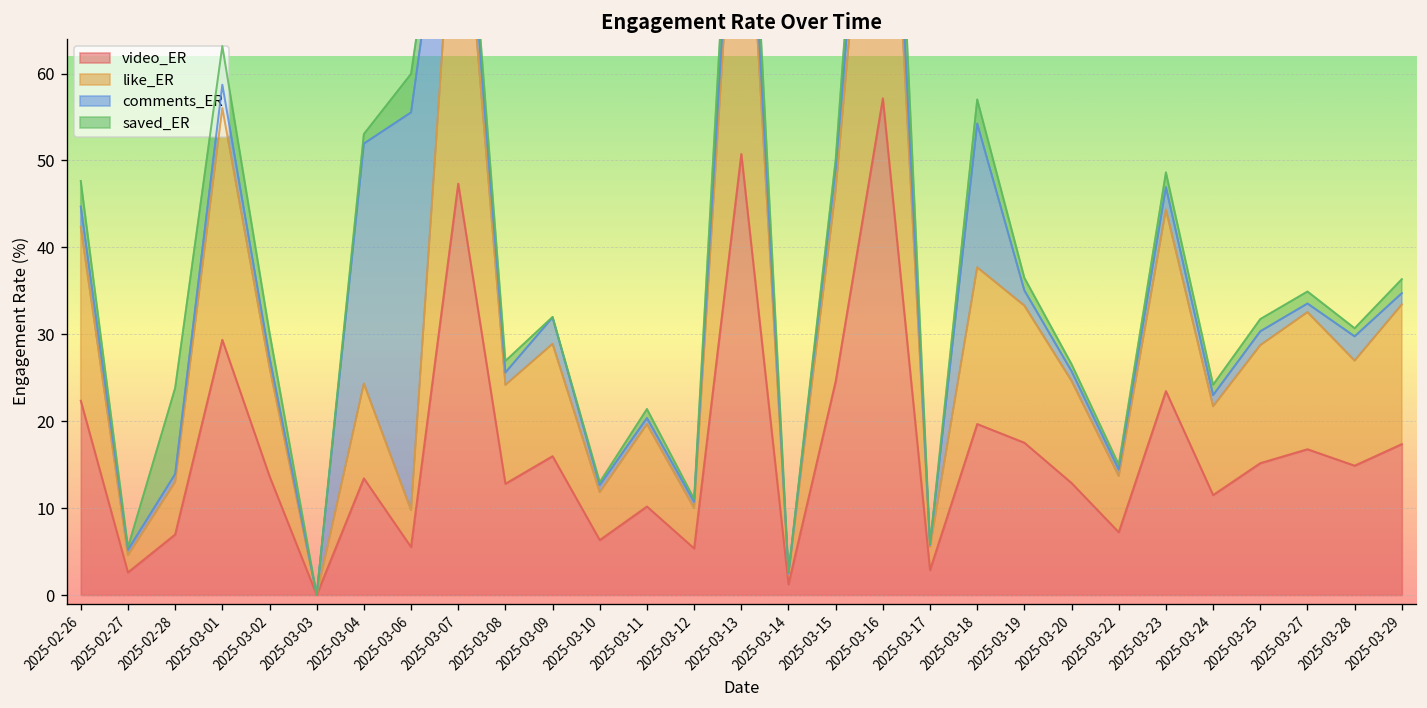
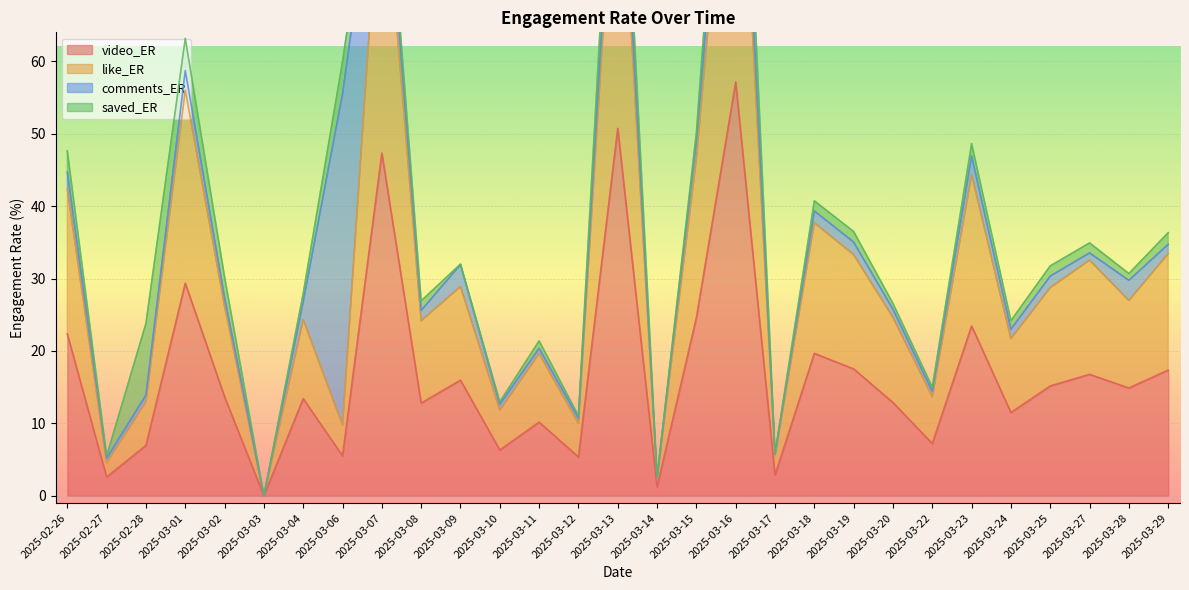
  {
    "comments_ER": {
      "2025-02-26": 2,
      "2025-02-28": 1,
      "2025-03-02": 1,
-     "2025-03-04": 28,
+     "2025-03-04": 3,
      "2025-03-06": 46,
      "2025-03-08": 1,
      "2025-03-11": 1,
      "2025-03-15": 3,
-     "2025-03-18": 17,
+     "2025-03-18": 2,
      "2025-03-19": 2,
      "2025-03-20": 1,
      "2025-03-22": 1,
      "2025-03-23": 3,
      "2025-03-24": 1,
      "2025-03-25": 2,
      "2025-03-27": 1,
      "2025-03-28": 3,
      "2025-03-29": 1
    },
    "saved_ER": {
      "2025-02-26": 3,
      "2025-02-28": 10,
      "2025-03-01": 4,
      "2025-03-02": 3,
      "2025-03-04": 1,
      "2025-03-06": 4,
      "2025-03-08": 1,
      "2025-03-11": 1,
      "2025-03-15": 1,
-     "2025-03-18": 3,
+     "2025-03-18": 1,
      "2025-03-19": 1,
      "2025-03-20": 1,
      "2025-03-22": 1,
      "2025-03-23": 2,
      "2025-03-24": 1,
      "2025-03-25": 1,
      "2025-03-27": 1,
      "2025-03-28": 1,
      "2025-03-29": 2
    }
  }
